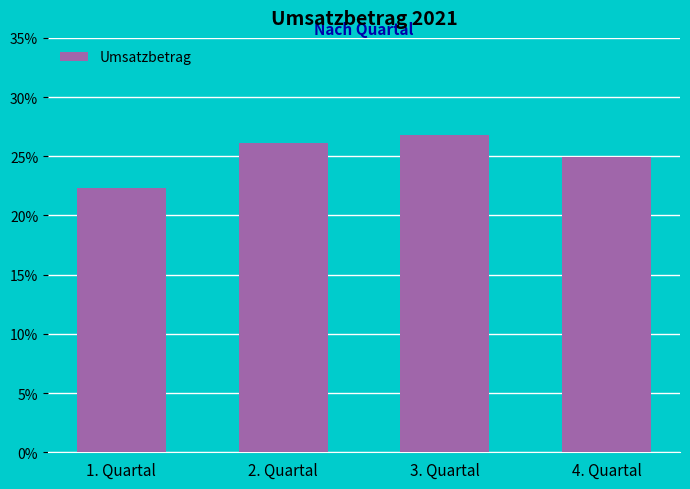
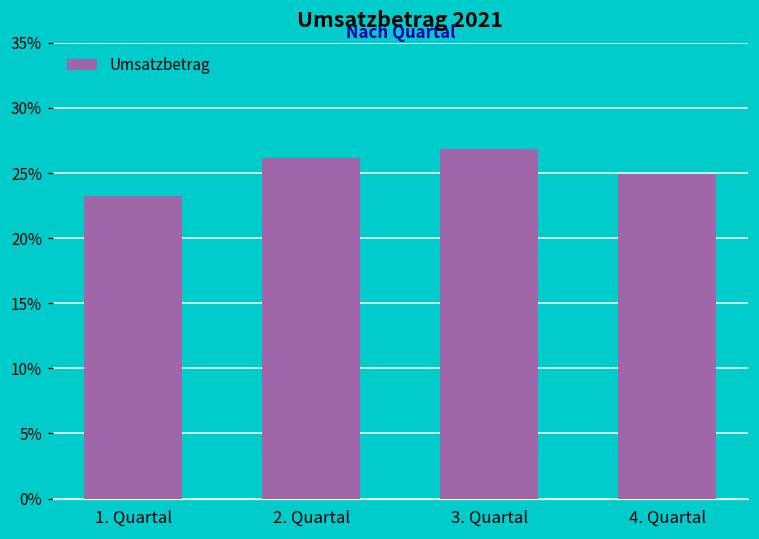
  {
-   "1. Quartal": "22.3%",
+   "1. Quartal": "23.2%",
    "2. Quartal": "26.1%",
    "3. Quartal": "26.8%",
    "4. Quartal": "24.9%"
  }
